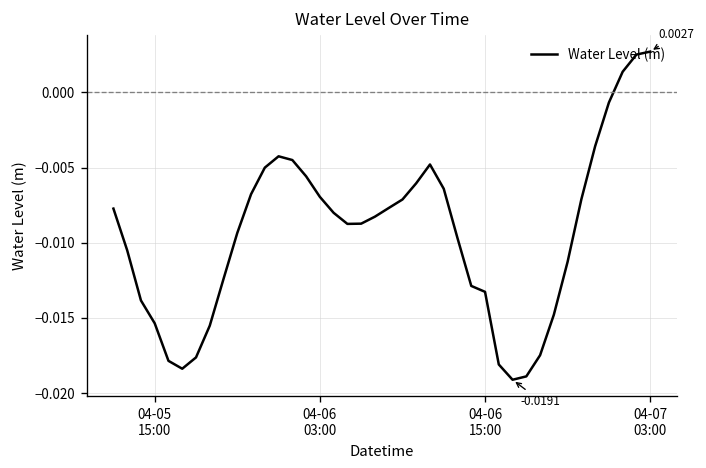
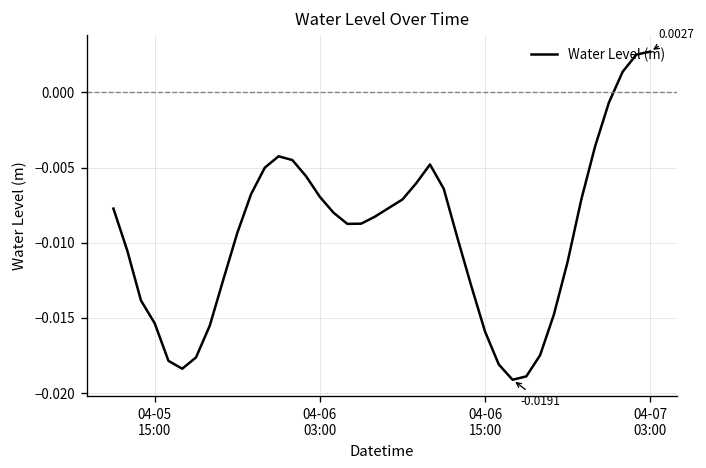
  {
    "04-05 15:00": -0.0154,
    "04-06 03:00": -0.0069,
-   "04-06 15:00": -0.0133
+   "04-06 15:00": -0.0159
  }
